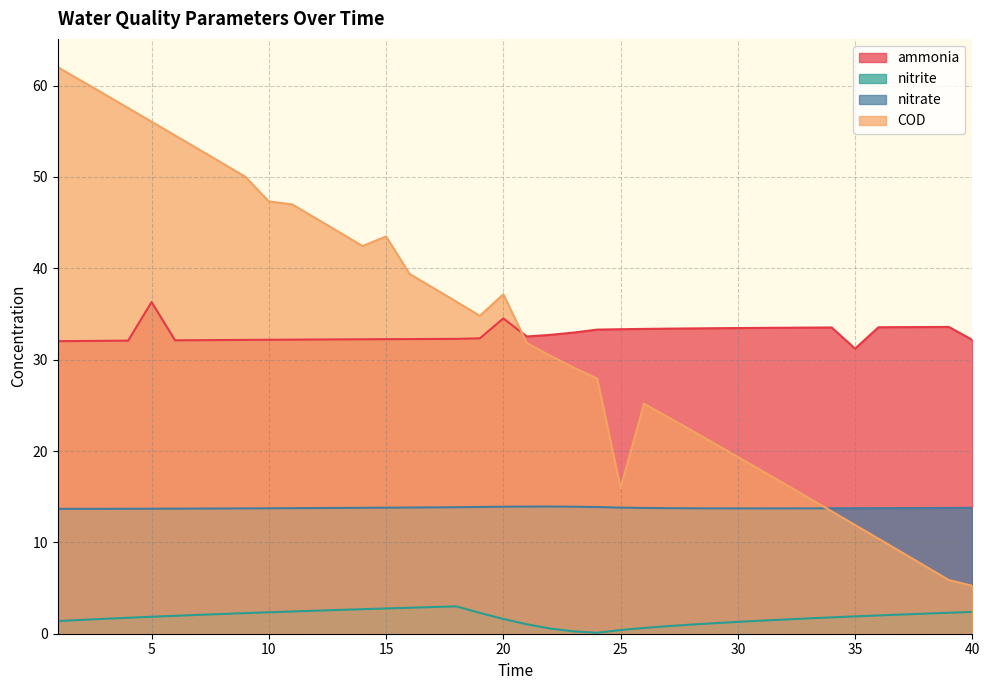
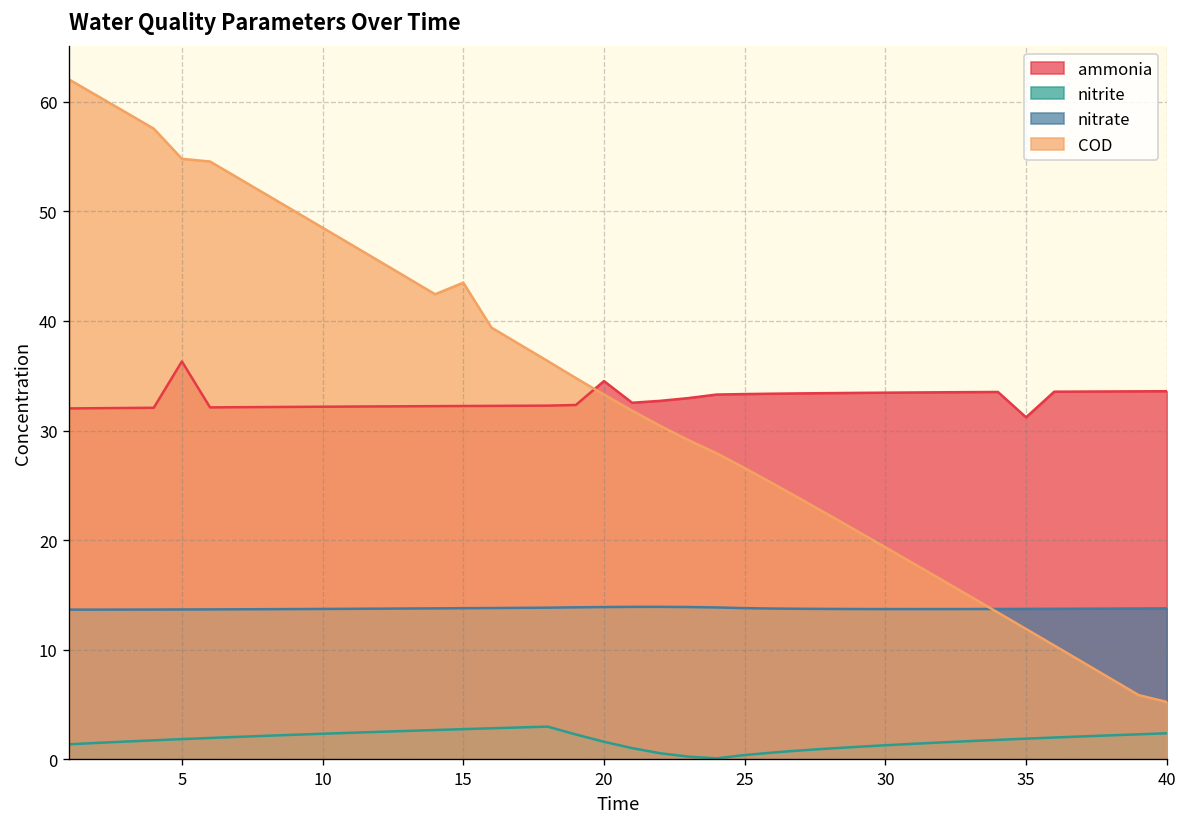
  {
    "ammonia": {
      "5": 36,
      "10": 32,
      "15": 32,
      "20": 35,
      "25": 33,
      "30": 33,
      "35": 31,
-     "40": 32
+     "40": 34
    },
    "COD": {
-     "5": 56,
-     "10": 47,
+     "5": 55,
+     "10": 49,
      "15": 43,
-     "20": 37,
-     "25": 16,
+     "20": 33,
+     "25": 27,
      "30": 19,
      "35": 12,
      "40": 5
    }
  }
